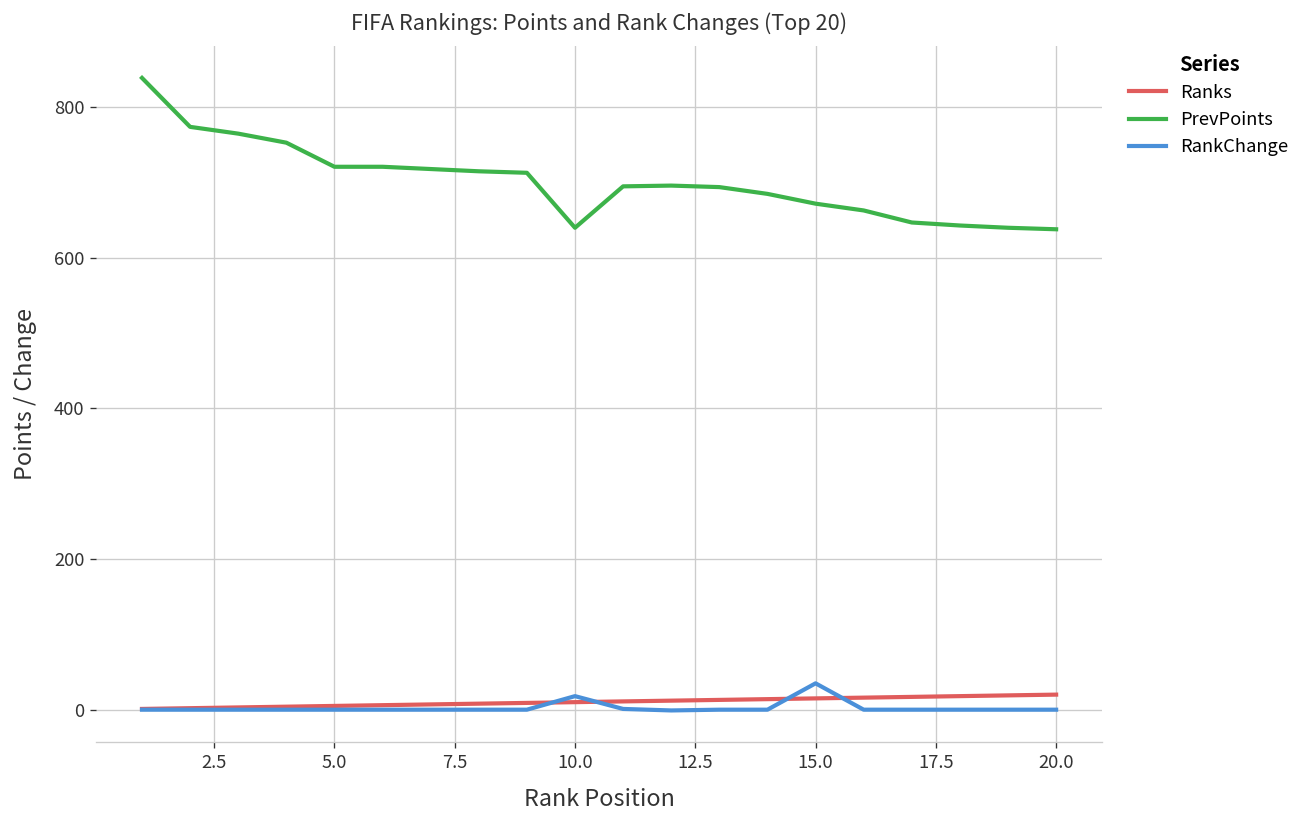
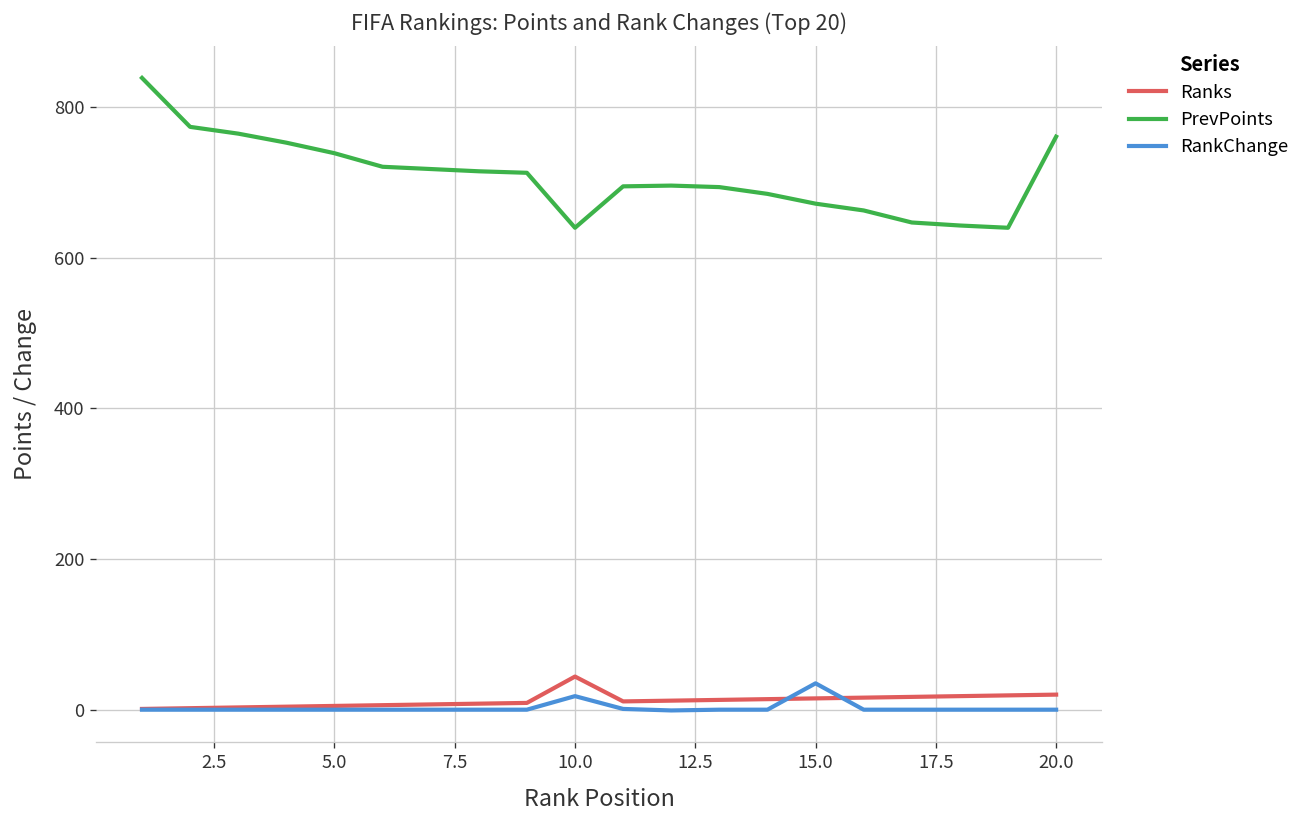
  {
    "Ranks": {
      "5.0": 10,
-     "10.0": 10,
+     "10.0": 40,
      "15.0": 20,
      "20.0": 20
    },
    "PrevPoints": {
-     "5.0": 720,
+     "5.0": 740,
      "10.0": 640,
      "15.0": 670,
-     "20.0": 640
+     "20.0": 760
    },
    "RankChange": {
      "5.0": 0,
      "10.0": 20,
      "15.0": 40,
      "20.0": 0
    }
  }
